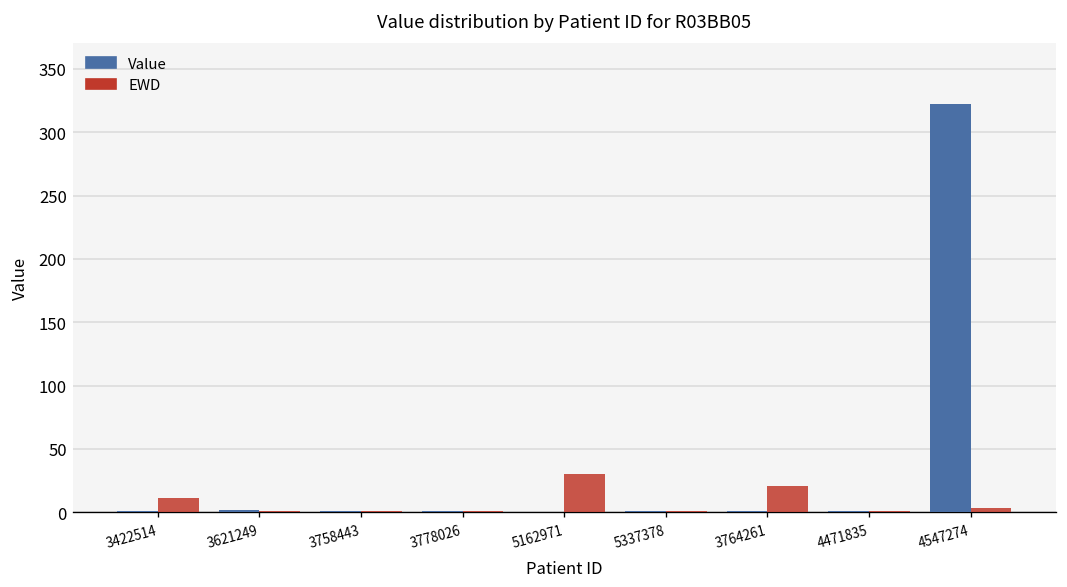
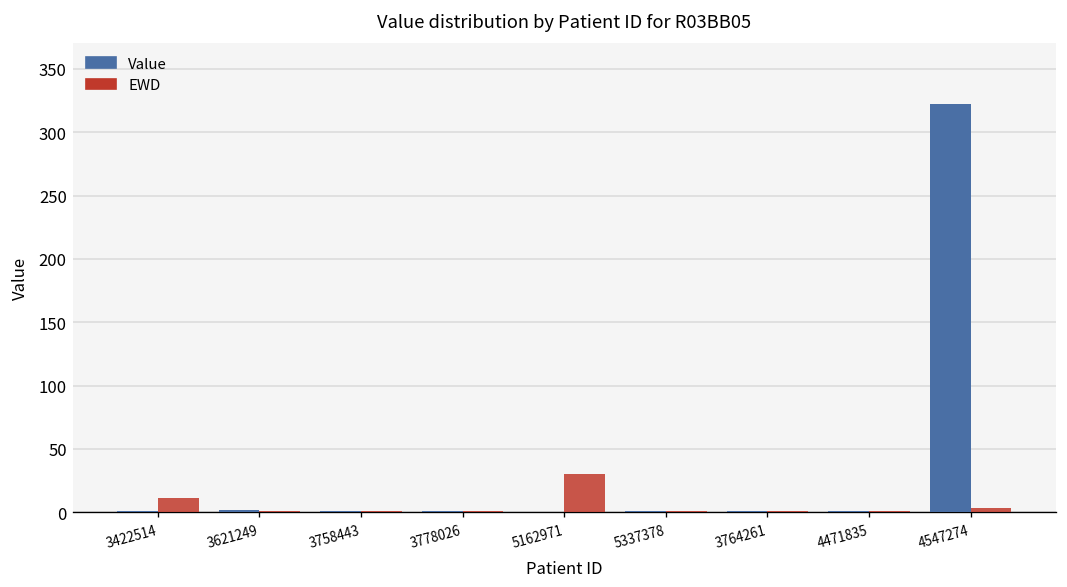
  {
    "Value": {
      "4547274": 322
    },
    "EWD": {
      "3422514": 11,
      "5162971": 30,
-     "3764261": 21,
+     "3764261": 1,
      "4547274": 3
    }
  }
